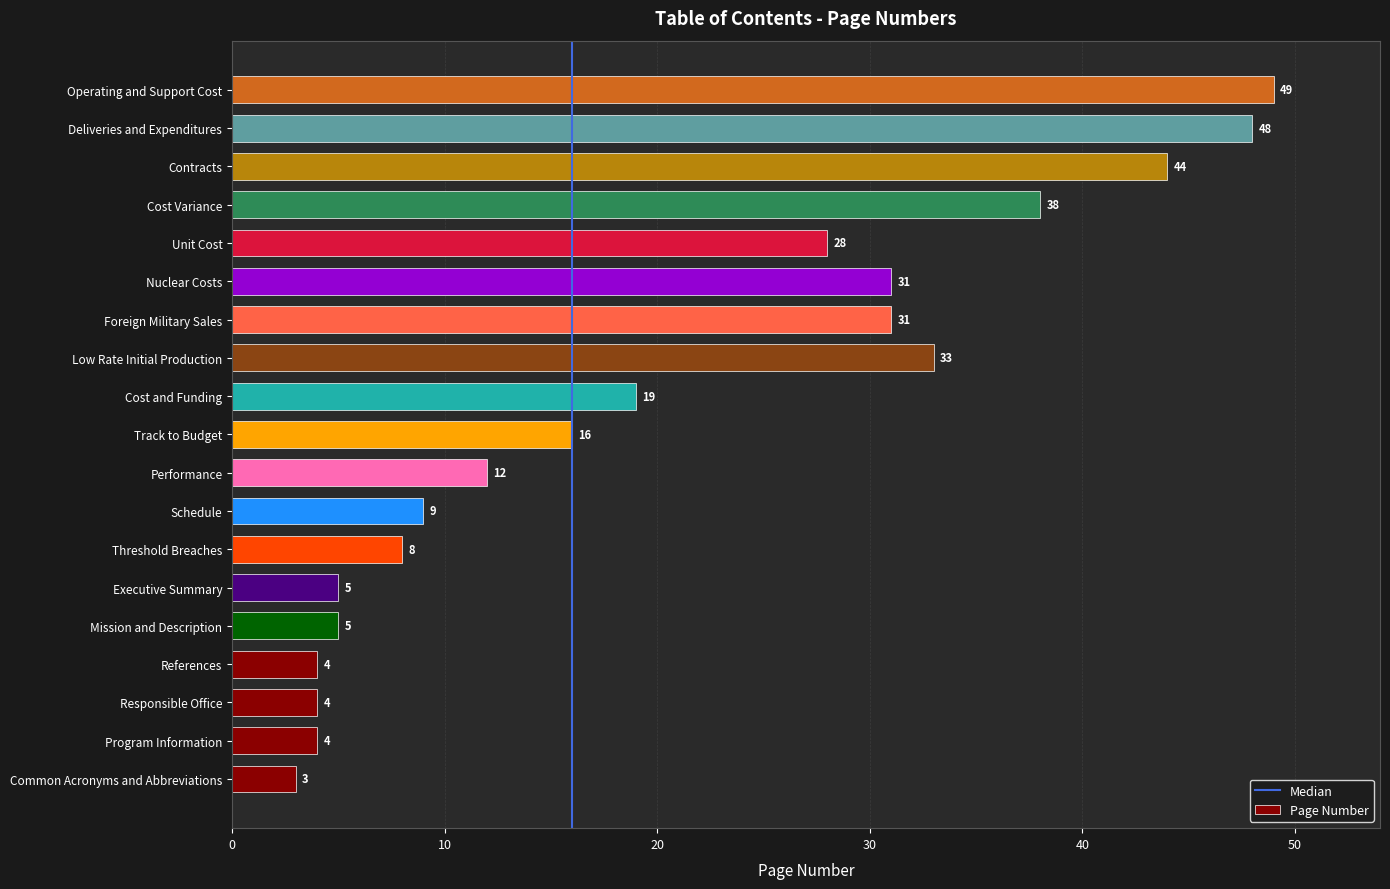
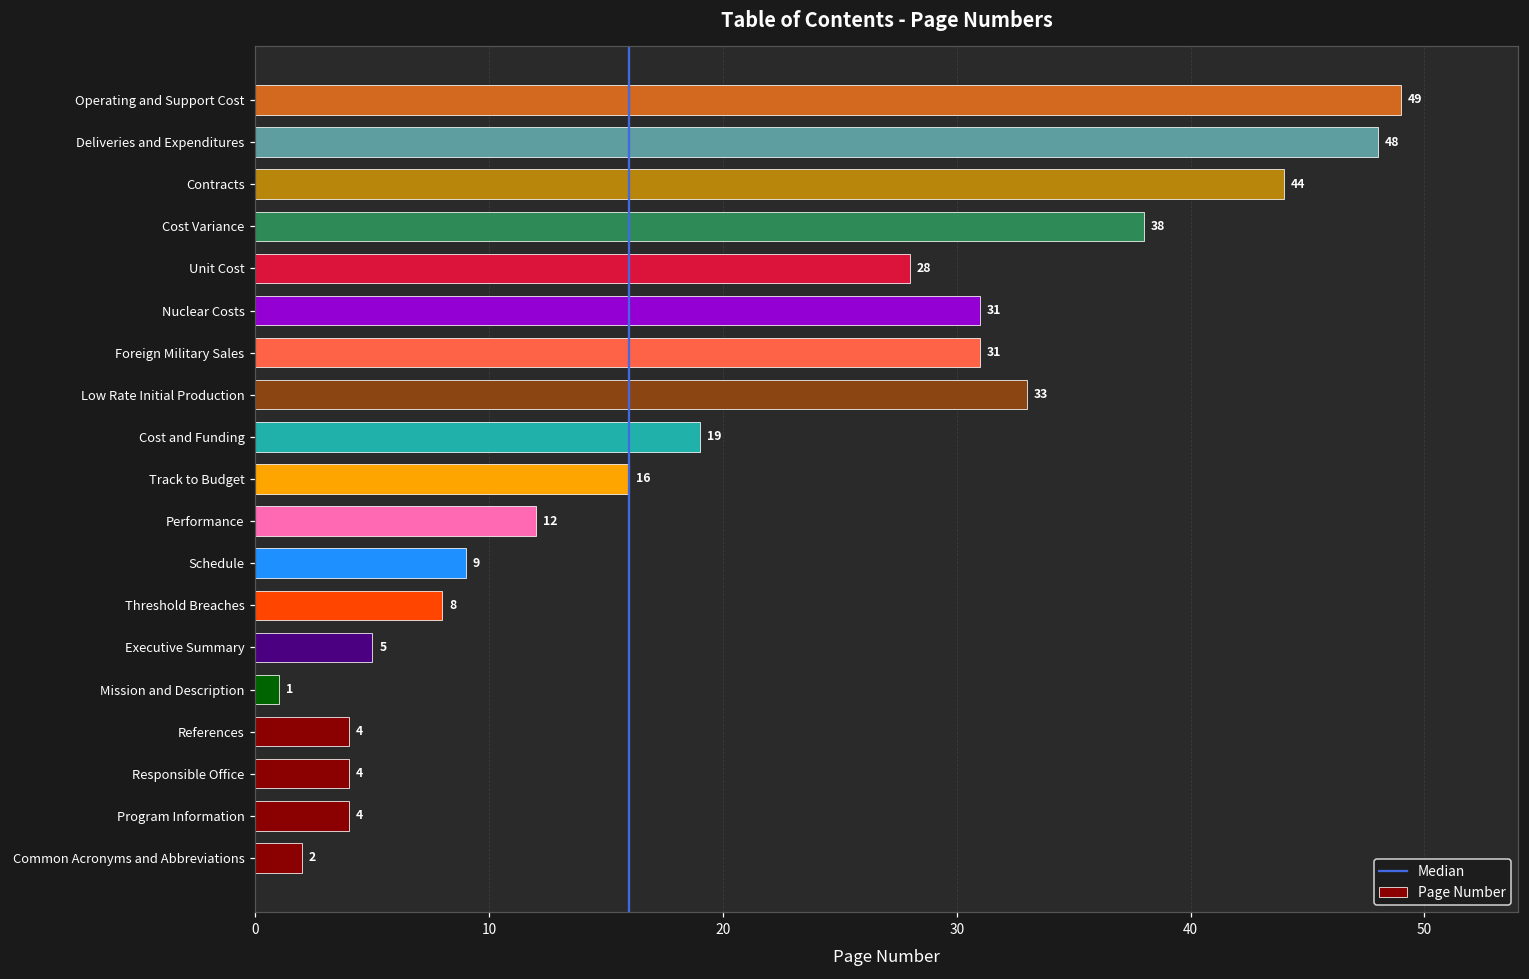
  {
    "Operating and Support Cost": 49,
    "Deliveries and Expenditures": 48,
    "Contracts": 44,
    "Cost Variance": 38,
    "Unit Cost": 28,
    "Nuclear Costs": 31,
    "Foreign Military Sales": 31,
    "Low Rate Initial Production": 33,
    "Cost and Funding": 19,
    "Track to Budget": 16,
    "Performance": 12,
    "Schedule": 9,
    "Threshold Breaches": 8,
    "Executive Summary": 5,
-   "Mission and Description": 5,
+   "Mission and Description": 1,
    "References": 4,
    "Responsible Office": 4,
    "Program Information": 4,
-   "Common Acronyms and Abbreviations": 3
+   "Common Acronyms and Abbreviations": 2
  }
